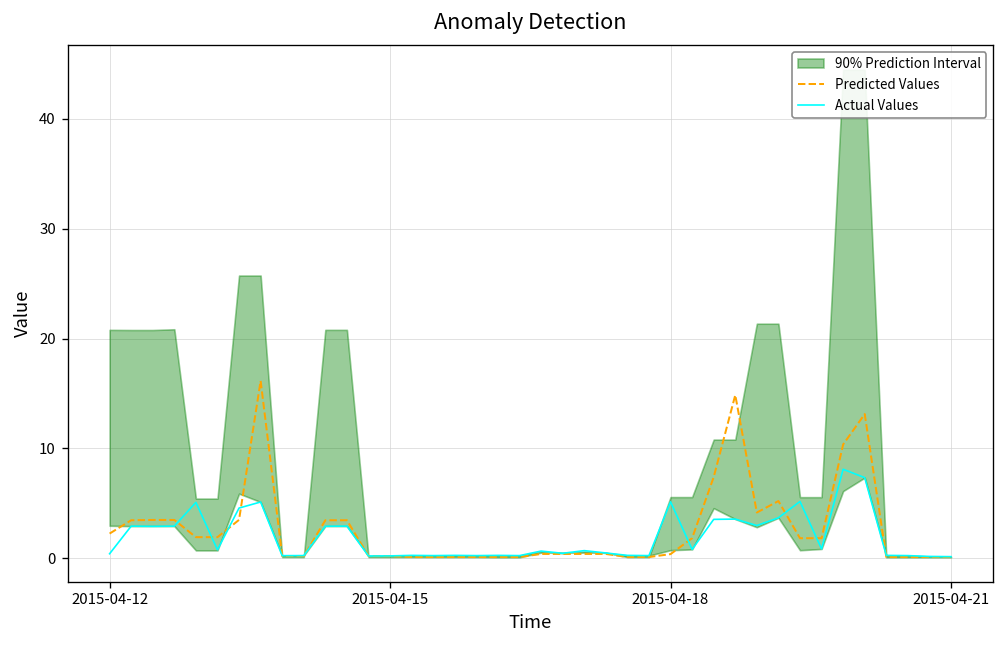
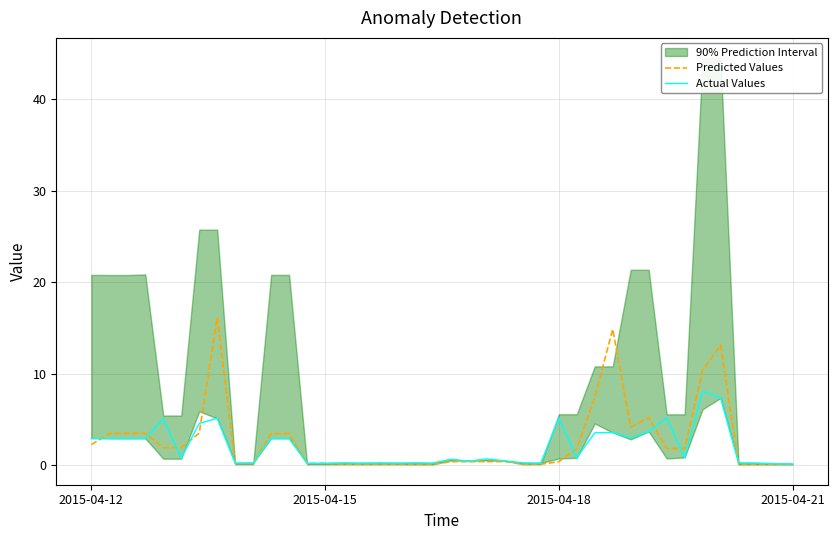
  {
    "Predicted Values": {
      "2015-04-12": 2,
      "2015-04-18": 0
    },
    "Actual Values": {
-     "2015-04-12": 0,
+     "2015-04-12": 3,
      "2015-04-18": 5
    }
  }
